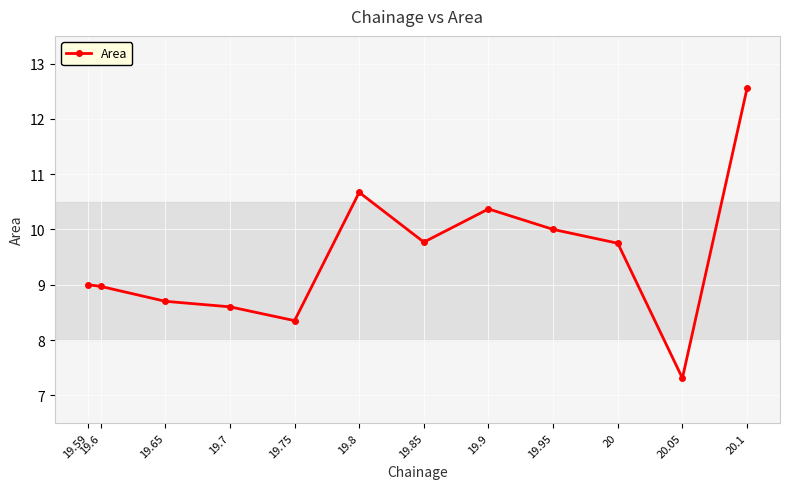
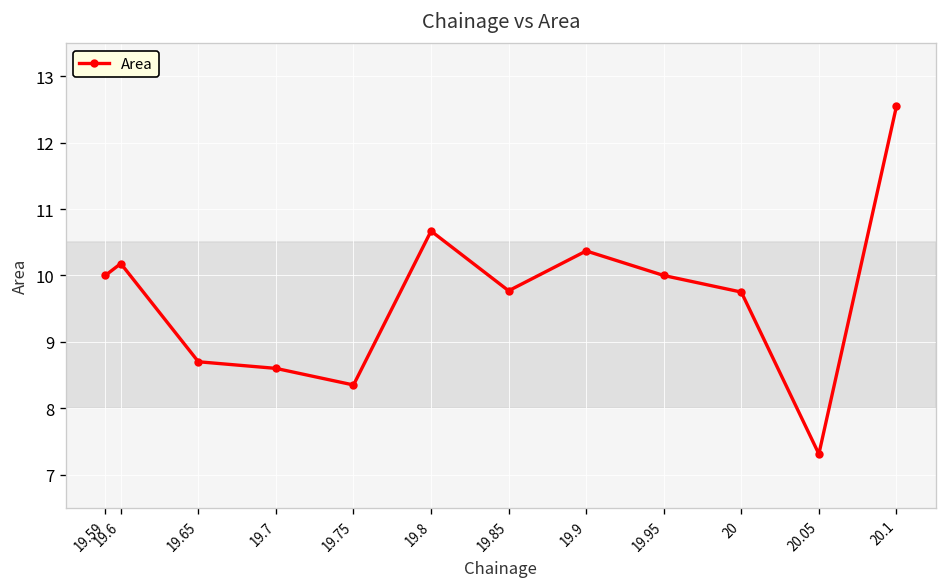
  {
-   "19.59": 9,
-   "19.6": 9.0,
+   "19.59": 10,
+   "19.6": 10.2,
    "19.65": 8.7,
    "19.7": 8.6,
    "19.75": 8.4,
    "19.8": 10.7,
    "19.85": 9.8,
    "19.9": 10.4,
    "19.95": 10.0,
    "20": 9.8,
    "20.05": 7.3,
    "20.1": 12.6
  }
